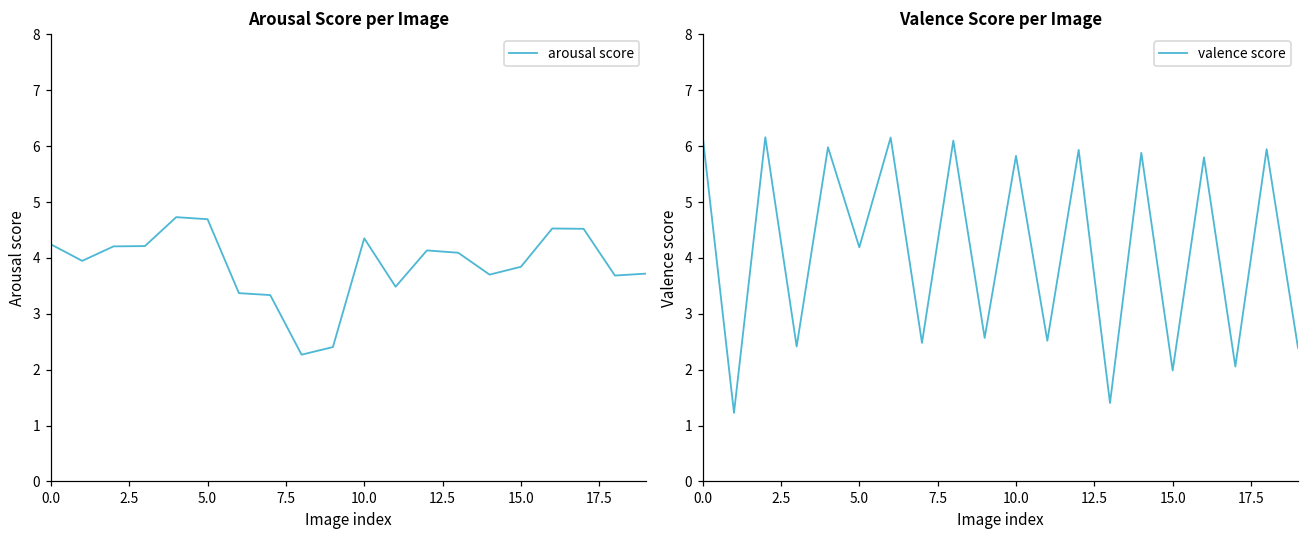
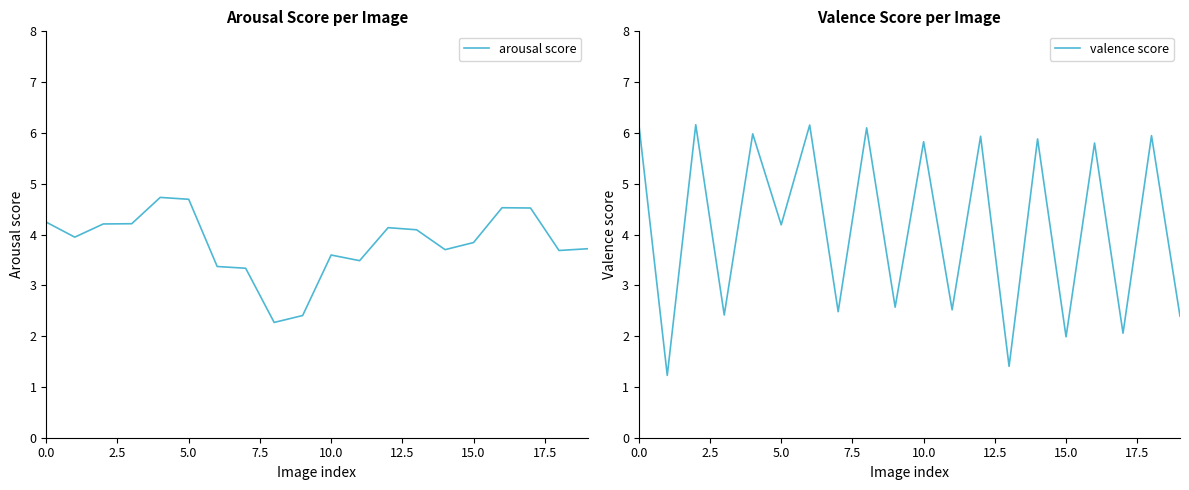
  {
    "Arousal Score per Image": {
      "0.0": 4.2,
      "5.0": 4.7,
-     "10.0": 4.4,
+     "10.0": 3.6,
      "15.0": 3.8
    },
    "Valence Score per Image": {
      "0.0": 6.2,
      "5.0": 4.2,
      "10.0": 5.8,
      "15.0": 2.0
    }
  }
